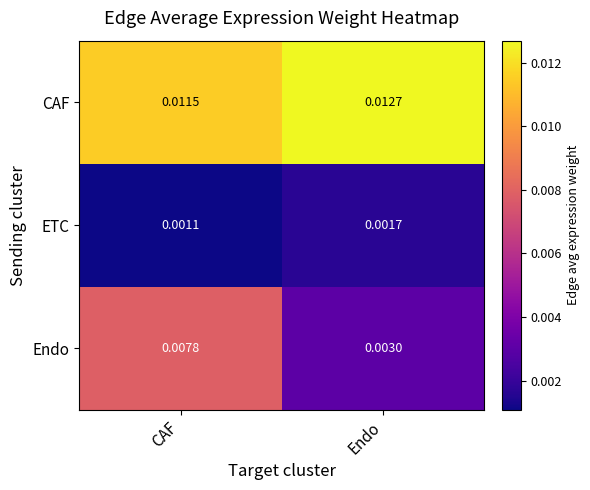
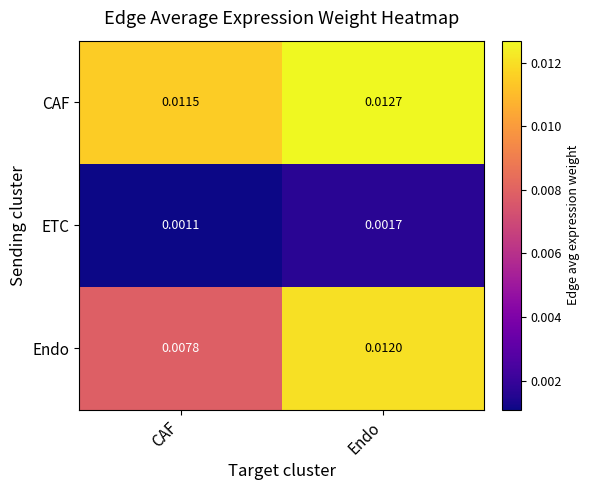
  {
    "CAF": {
      "CAF": 0.0115,
      "Endo": 0.0127
    },
    "ETC": {
      "CAF": 0.0011,
      "Endo": 0.0017
    },
    "Endo": {
      "CAF": 0.0078,
-     "Endo": 0.0030
+     "Endo": 0.0120
    }
  }
